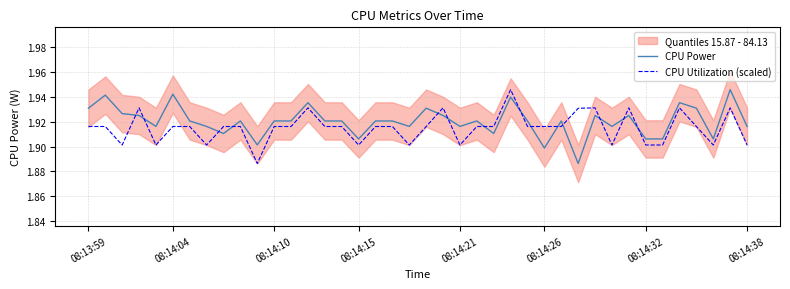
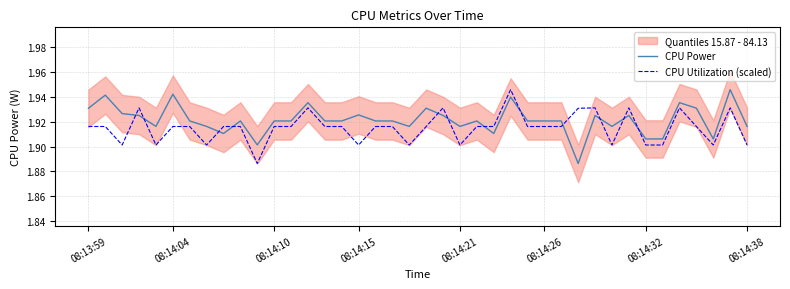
  {
    "CPU Power": {
      "08:13:59": 1.931,
      "08:14:04": 1.942,
      "08:14:10": 1.921,
-     "08:14:15": 1.906,
+     "08:14:15": 1.925,
      "08:14:21": 1.916,
-     "08:14:26": 1.899,
+     "08:14:26": 1.921,
      "08:14:32": 1.906,
      "08:14:38": 1.916
    },
    "CPU Utilization (scaled)": {
      "08:13:59": 1.916,
      "08:14:04": 1.916,
      "08:14:10": 1.916,
      "08:14:15": 1.901,
      "08:14:21": 1.901,
      "08:14:26": 1.916,
      "08:14:32": 1.901,
      "08:14:38": 1.901
    }
  }
